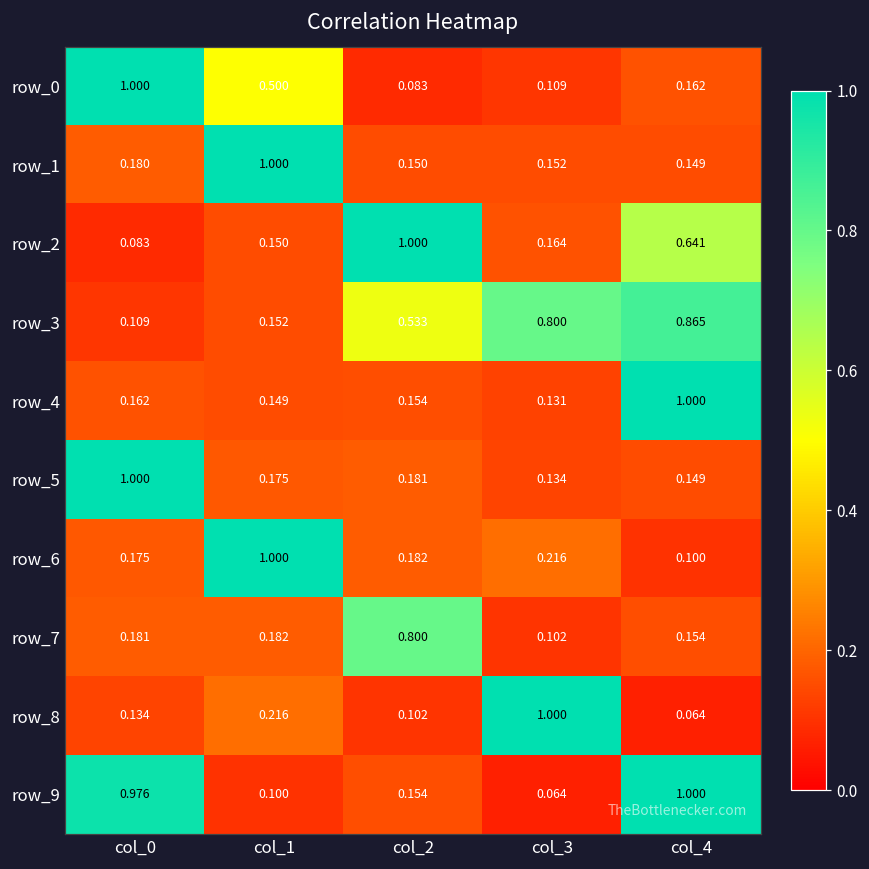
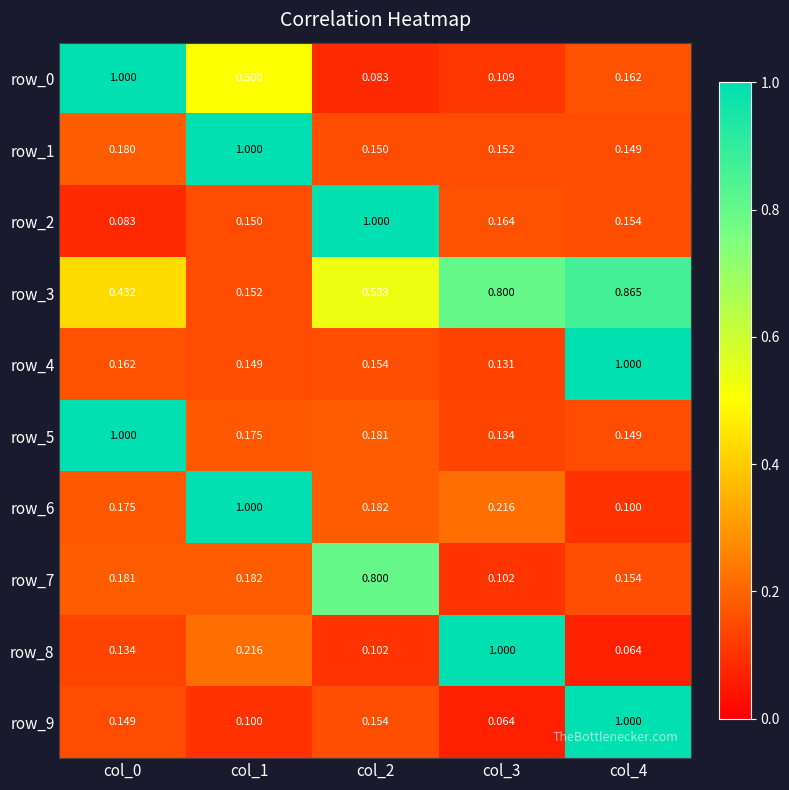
  {
    "row_0": {
      "col_0": 1.000,
      "col_1": 0.500,
      "col_2": 0.083,
      "col_3": 0.109,
      "col_4": 0.162
    },
    "row_1": {
      "col_0": 0.180,
      "col_1": 1.000,
      "col_2": 0.150,
      "col_3": 0.152,
      "col_4": 0.149
    },
    "row_2": {
      "col_0": 0.083,
      "col_1": 0.150,
      "col_2": 1.000,
      "col_3": 0.164,
-     "col_4": 0.641
+     "col_4": 0.154
    },
    "row_3": {
-     "col_0": 0.109,
+     "col_0": 0.432,
      "col_1": 0.152,
      "col_2": 0.533,
      "col_3": 0.800,
      "col_4": 0.865
    },
    "row_4": {
      "col_0": 0.162,
      "col_1": 0.149,
      "col_2": 0.154,
      "col_3": 0.131,
      "col_4": 1.000
    },
    "row_5": {
      "col_0": 1.000,
      "col_1": 0.175,
      "col_2": 0.181,
      "col_3": 0.134,
      "col_4": 0.149
    },
    "row_6": {
      "col_0": 0.175,
      "col_1": 1.000,
      "col_2": 0.182,
      "col_3": 0.216,
      "col_4": 0.100
    },
    "row_7": {
      "col_0": 0.181,
      "col_1": 0.182,
      "col_2": 0.800,
      "col_3": 0.102,
      "col_4": 0.154
    },
    "row_8": {
      "col_0": 0.134,
      "col_1": 0.216,
      "col_2": 0.102,
      "col_3": 1.000,
      "col_4": 0.064
    },
    "row_9": {
-     "col_0": 0.976,
+     "col_0": 0.149,
      "col_1": 0.100,
      "col_2": 0.154,
      "col_3": 0.064
    }
  }
